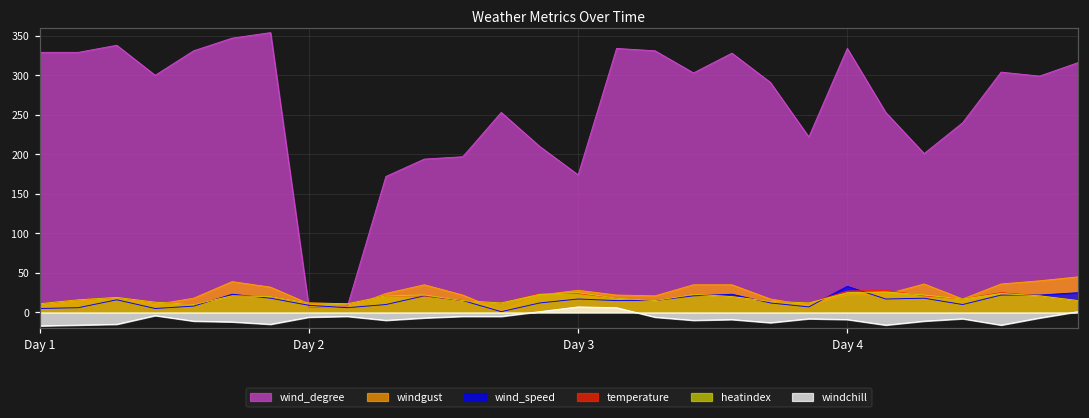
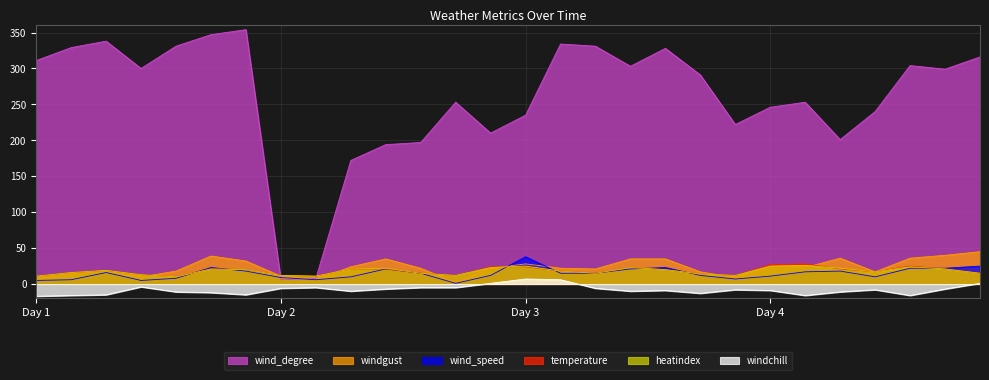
  {
    "wind_degree": {
-     "Day 1": 330,
-     "Day 3": 170,
-     "Day 4": 330
+     "Day 1": 310,
+     "Day 3": 240,
+     "Day 4": 250
    },
    "wind_speed": {
-     "Day 3": 20,
-     "Day 4": 30
+     "Day 3": 40,
+     "Day 4": 10
    }
  }
